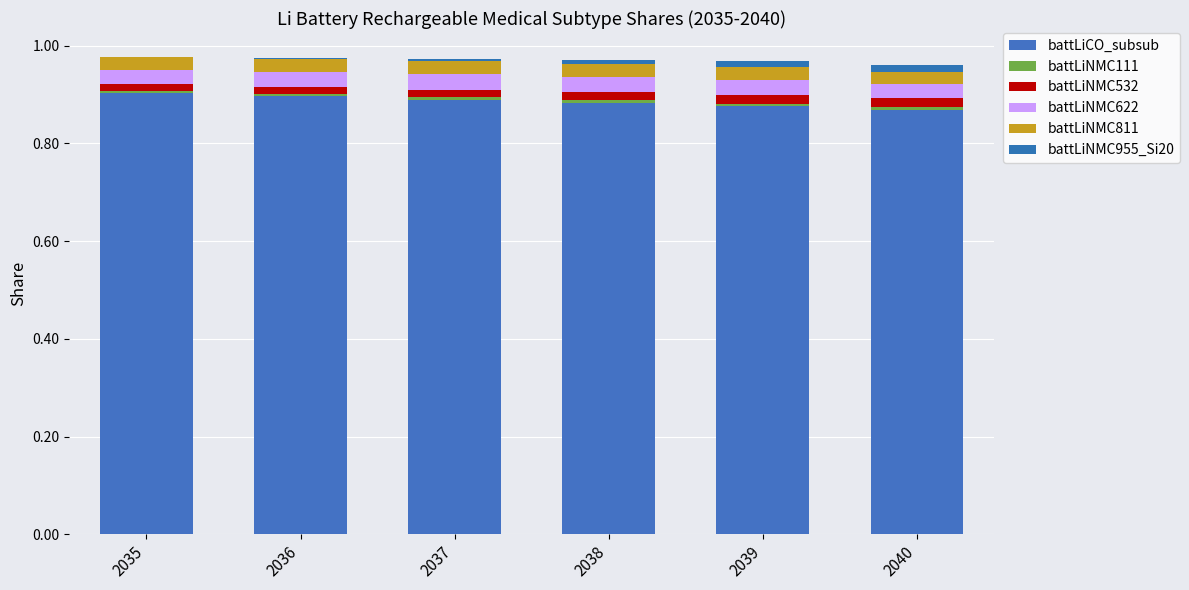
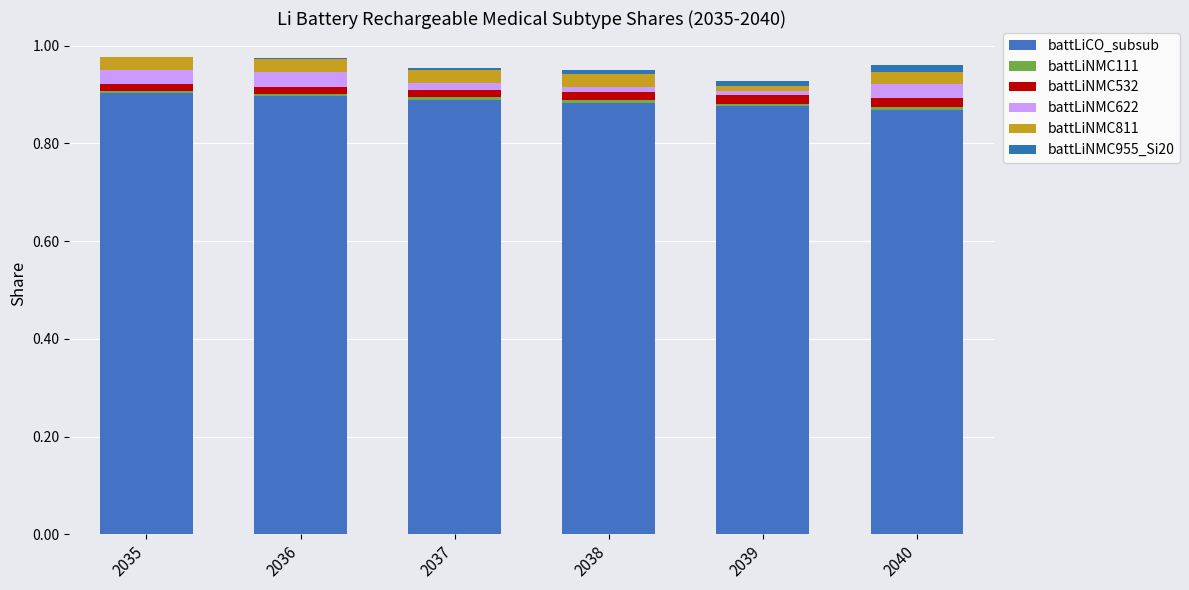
  {
    "battLiNMC111": {
      "2037": 0.01,
      "2038": 0.01,
      "2039": 0.01,
      "2040": 0.01
    },
    "battLiNMC532": {
      "2035": 0.01,
      "2036": 0.01,
      "2037": 0.02,
      "2038": 0.02,
      "2039": 0.02,
      "2040": 0.02
    },
    "battLiNMC622": {
      "2035": 0.03,
      "2036": 0.03,
-     "2037": 0.03,
-     "2038": 0.03,
-     "2039": 0.03,
+     "2037": 0.01,
+     "2038": 0.01,
+     "2039": 0.01,
      "2040": 0.03
    },
    "battLiNMC811": {
      "2035": 0.03,
      "2036": 0.03,
      "2037": 0.03,
      "2038": 0.03,
-     "2039": 0.03,
+     "2039": 0.01,
      "2040": 0.02
    }
  }
